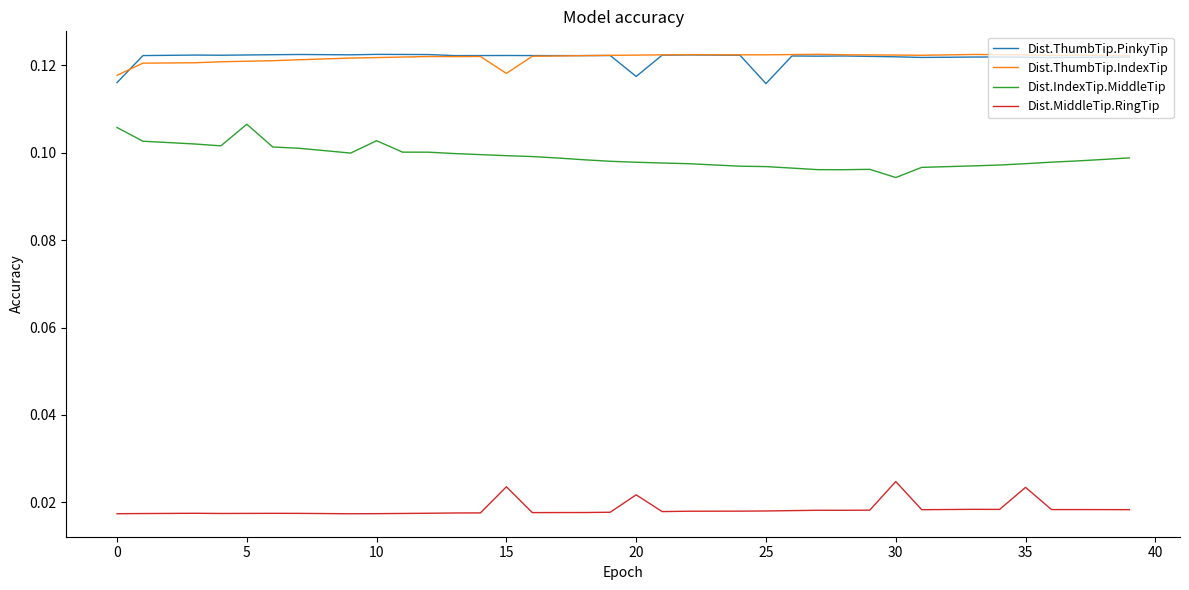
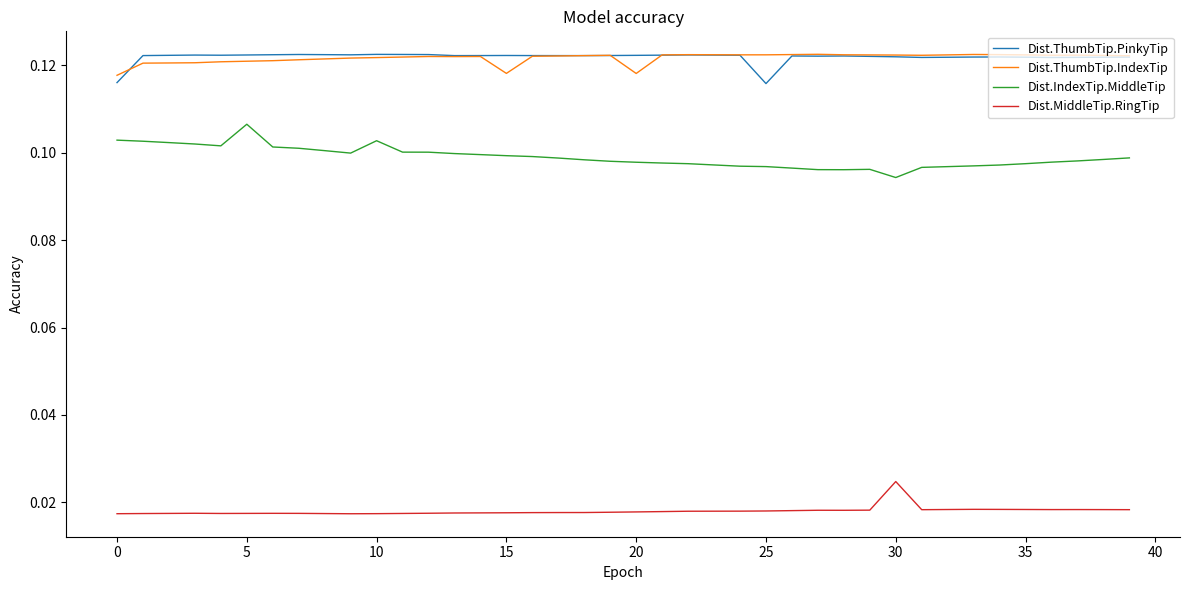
  {
    "Dist.ThumbTip.PinkyTip": {
      "0": 0.116,
      "5": 0.122,
      "10": 0.122,
      "15": 0.122,
-     "20": 0.117,
+     "20": 0.122,
      "25": 0.116
    },
    "Dist.ThumbTip.IndexTip": {
      "0": 0.118,
      "5": 0.121,
      "10": 0.122,
      "15": 0.118,
-     "20": 0.122,
+     "20": 0.118,
      "25": 0.122
    },
    "Dist.IndexTip.MiddleTip": {
-     "0": 0.106,
+     "0": 0.103,
      "5": 0.106,
      "10": 0.103,
      "15": 0.099,
      "20": 0.098,
      "25": 0.097,
      "30": 0.094,
      "35": 0.097
    },
    "Dist.MiddleTip.RingTip": {
      "0": 0.017,
      "5": 0.017,
      "10": 0.017,
-     "15": 0.024,
-     "20": 0.022,
+     "15": 0.018,
+     "20": 0.018,
      "25": 0.018,
      "30": 0.025,
-     "35": 0.023
+     "35": 0.018
    }
  }
